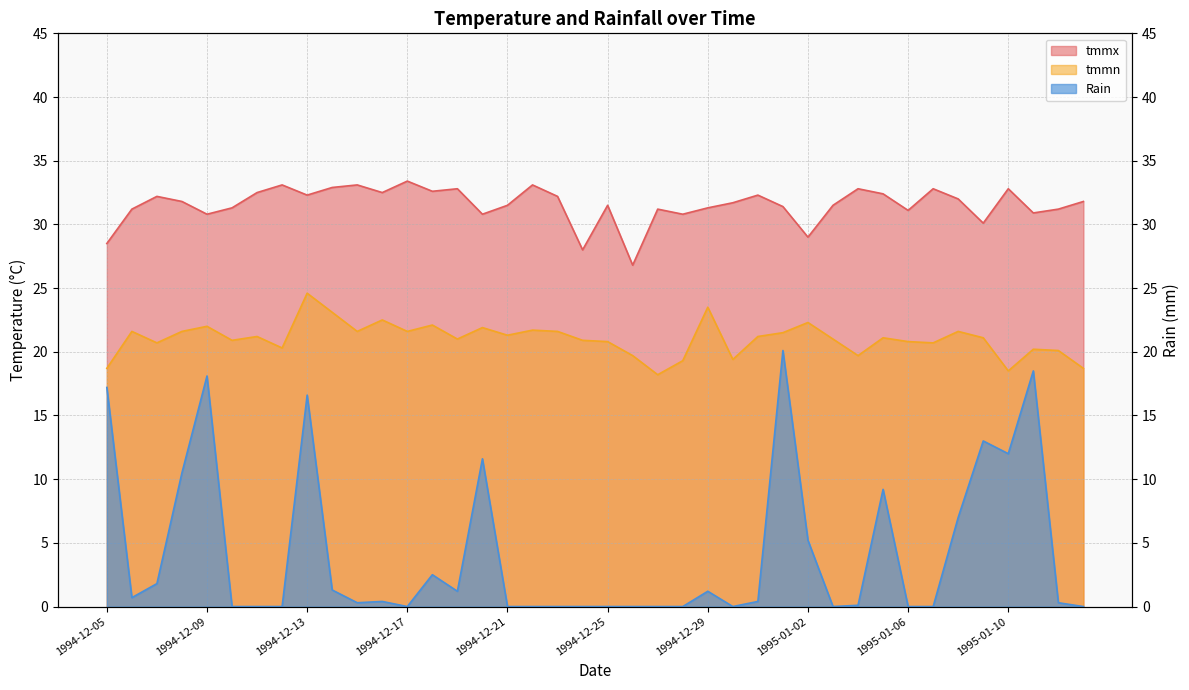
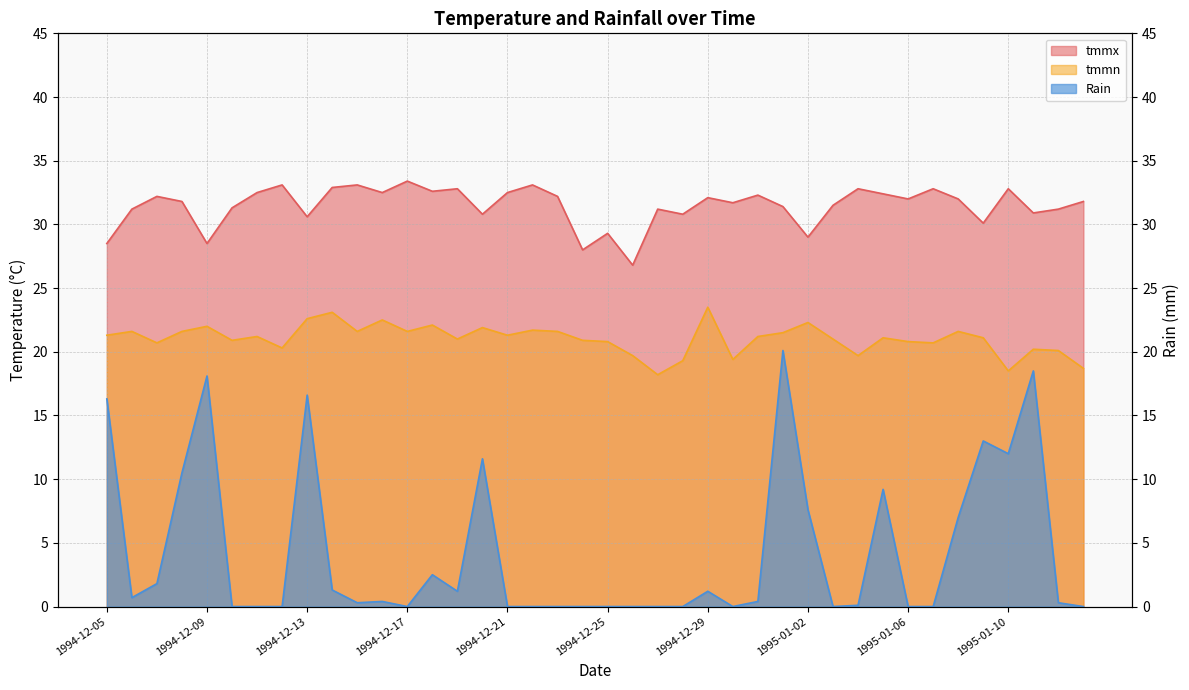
  {
    "tmmx": {
      "1994-12-05": 28.5,
-     "1994-12-09": 30.8,
-     "1994-12-13": 32.3,
+     "1994-12-09": 28.5,
+     "1994-12-13": 30.6,
      "1994-12-17": 33.4,
-     "1994-12-21": 31.5,
-     "1994-12-25": 31.5,
-     "1994-12-29": 31.3,
+     "1994-12-21": 32.5,
+     "1994-12-25": 29.3,
+     "1994-12-29": 32.1,
      "1995-01-02": 29.0,
-     "1995-01-06": 31.1,
+     "1995-01-06": 32.0,
      "1995-01-10": 32.8
    },
    "tmmn": {
-     "1994-12-05": 18.7,
+     "1994-12-05": 21.3,
      "1994-12-09": 22.0,
-     "1994-12-13": 24.6,
+     "1994-12-13": 22.6,
      "1994-12-17": 21.6,
      "1994-12-21": 21.3,
      "1994-12-25": 20.8,
      "1994-12-29": 23.5,
      "1995-01-02": 22.3,
      "1995-01-06": 20.8,
      "1995-01-10": 18.5
    },
    "Rain": {
-     "1994-12-05": 17.2,
+     "1994-12-05": 16.3,
      "1994-12-09": 18.1,
      "1994-12-13": 16.6,
      "1994-12-17": 0.0,
      "1994-12-21": 0.0,
      "1994-12-25": 0.0,
      "1994-12-29": 1.2,
-     "1995-01-02": 5.2,
+     "1995-01-02": 7.6,
      "1995-01-06": 0.0,
      "1995-01-10": 12.0
    }
  }
